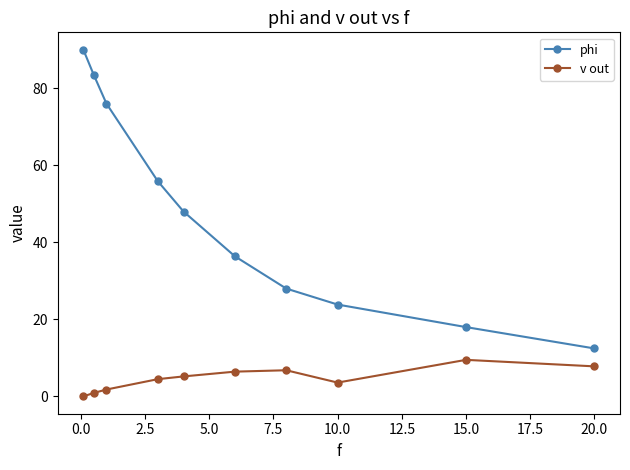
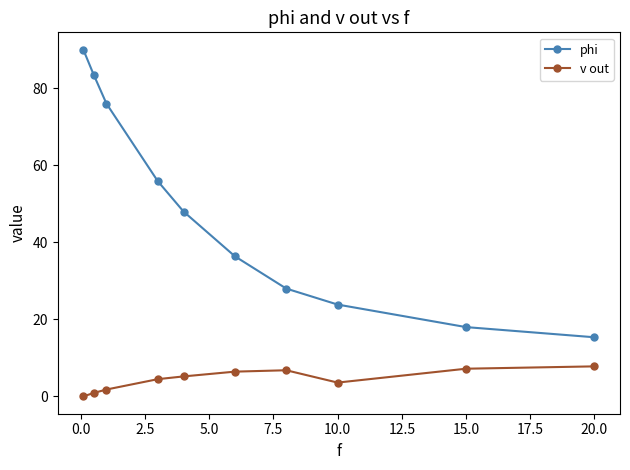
  {
    "phi": {
      "10.0": 24,
      "15.0": 18,
-     "20.0": 12
+     "20.0": 15
    },
    "v out": {
      "10.0": 4,
-     "15.0": 10,
+     "15.0": 7,
      "20.0": 8
    }
  }
